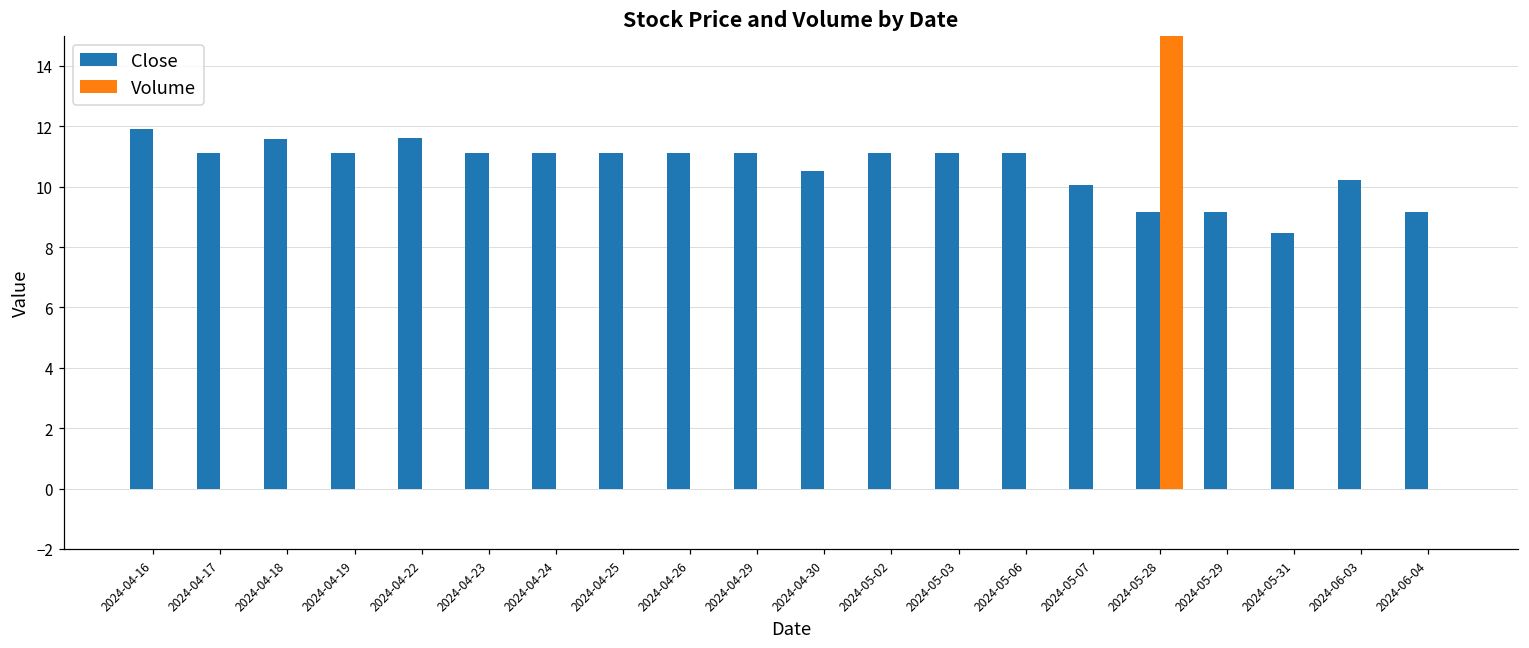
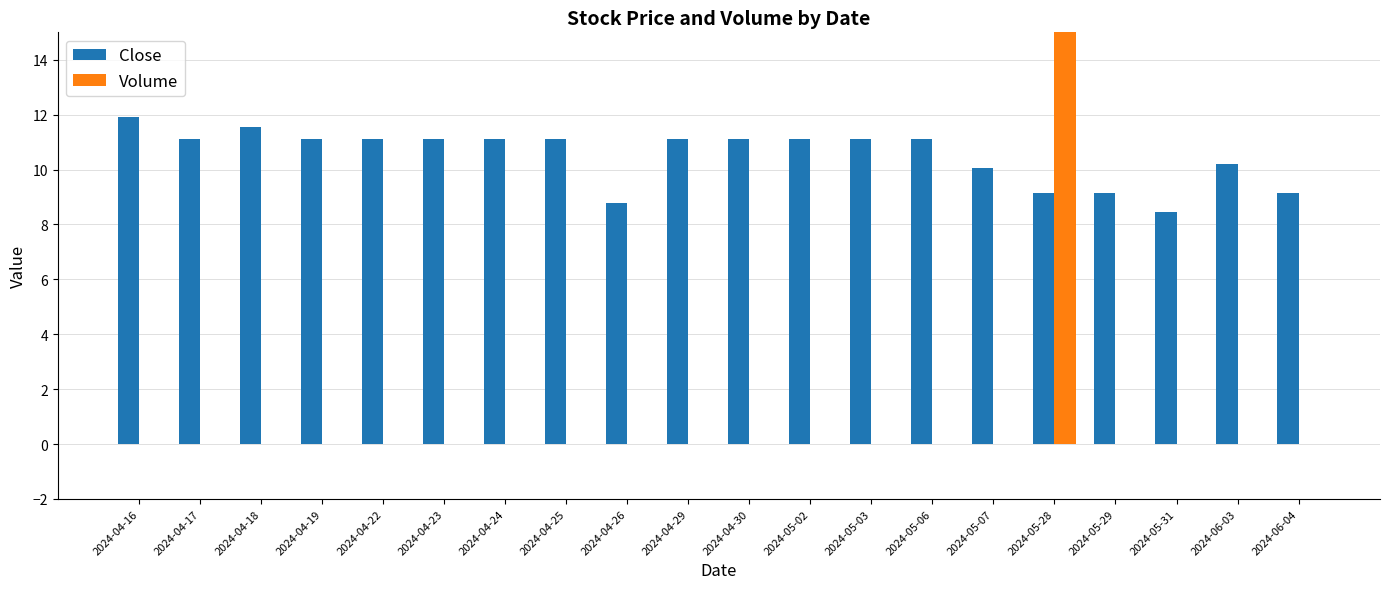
  {
    "Close": {
      "2024-04-16": 11.9,
      "2024-04-17": 11.1,
      "2024-04-18": 11.6,
      "2024-04-19": 11.1,
-     "2024-04-22": 11.6,
+     "2024-04-22": 11.1,
      "2024-04-23": 11.1,
      "2024-04-24": 11.1,
      "2024-04-25": 11.1,
-     "2024-04-26": 11.1,
+     "2024-04-26": 8.8,
      "2024-04-29": 11.1,
-     "2024-04-30": 10.5,
+     "2024-04-30": 11.1,
      "2024-05-02": 11.1,
      "2024-05-03": 11.1,
      "2024-05-06": 11.1,
      "2024-05-07": 10.1,
      "2024-05-28": 9.2,
      "2024-05-29": 9.2,
      "2024-05-31": 8.5,
      "2024-06-03": 10.2,
      "2024-06-04": 9.2
    },
    "Volume": {
      "2024-04-16": 0.0,
      "2024-04-17": 0.0,
      "2024-04-18": 0.0,
      "2024-04-19": 0.0,
      "2024-04-22": 0.0,
      "2024-04-23": 0.0,
      "2024-04-24": 0.0,
      "2024-04-25": 0.0,
      "2024-04-26": 0.0,
      "2024-04-29": 0.0,
      "2024-04-30": 0.0,
      "2024-05-02": 0.0,
      "2024-05-03": 0.0,
      "2024-05-06": 0.0,
      "2024-05-07": 0.0,
      "2024-05-29": 0.0,
      "2024-05-31": 0.0,
      "2024-06-03": 0.0,
      "2024-06-04": 0.0
    }
  }
